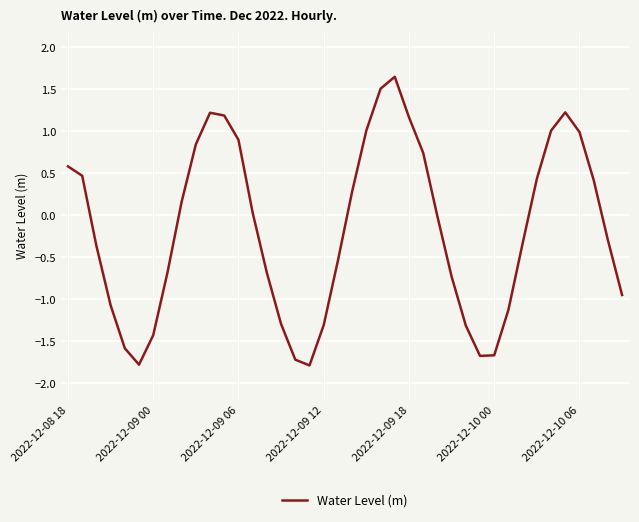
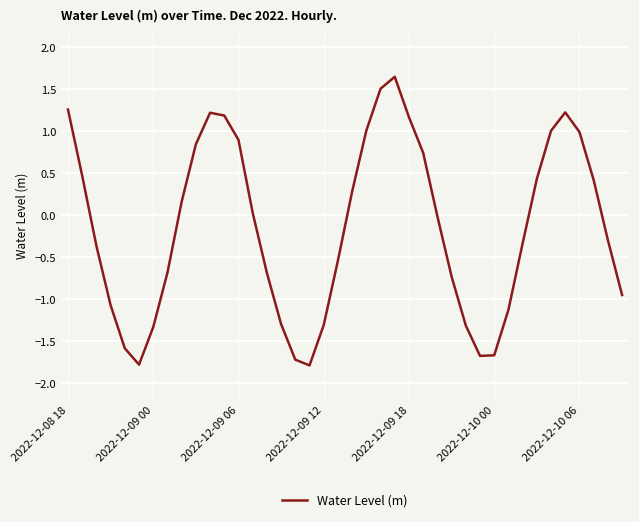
  {
-   "2022-12-08 18": 0.6,
-   "2022-12-09 00": -1.4,
+   "2022-12-08 18": 1.3,
+   "2022-12-09 00": -1.3,
    "2022-12-09 06": 0.9,
    "2022-12-09 12": -1.3,
    "2022-12-09 18": 1.2,
    "2022-12-10 00": -1.7,
    "2022-12-10 06": 1.0
  }
